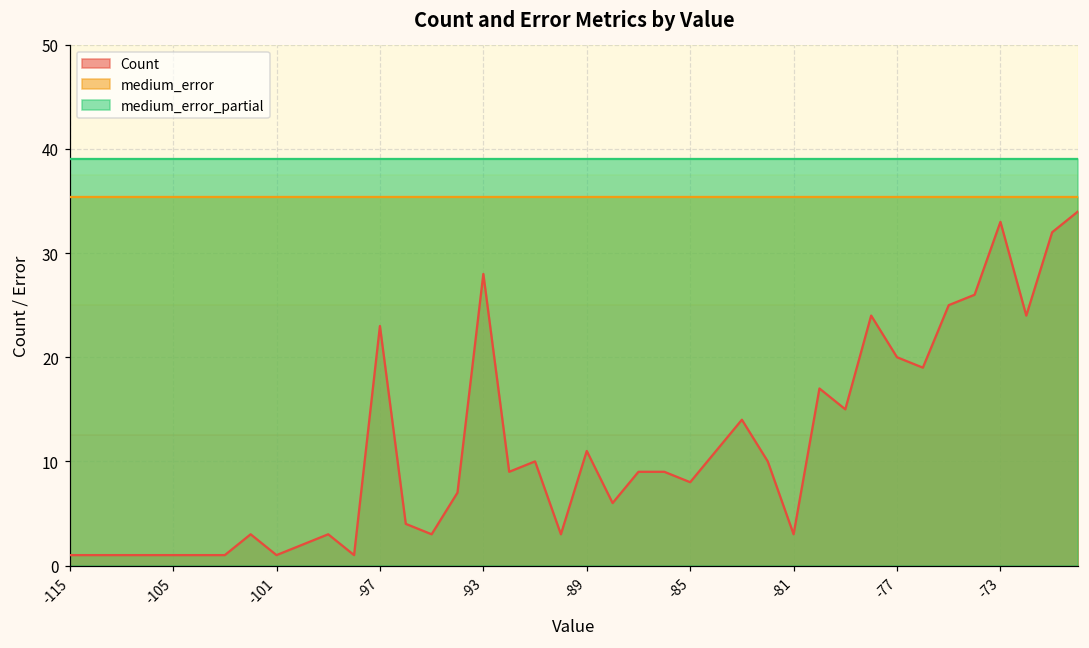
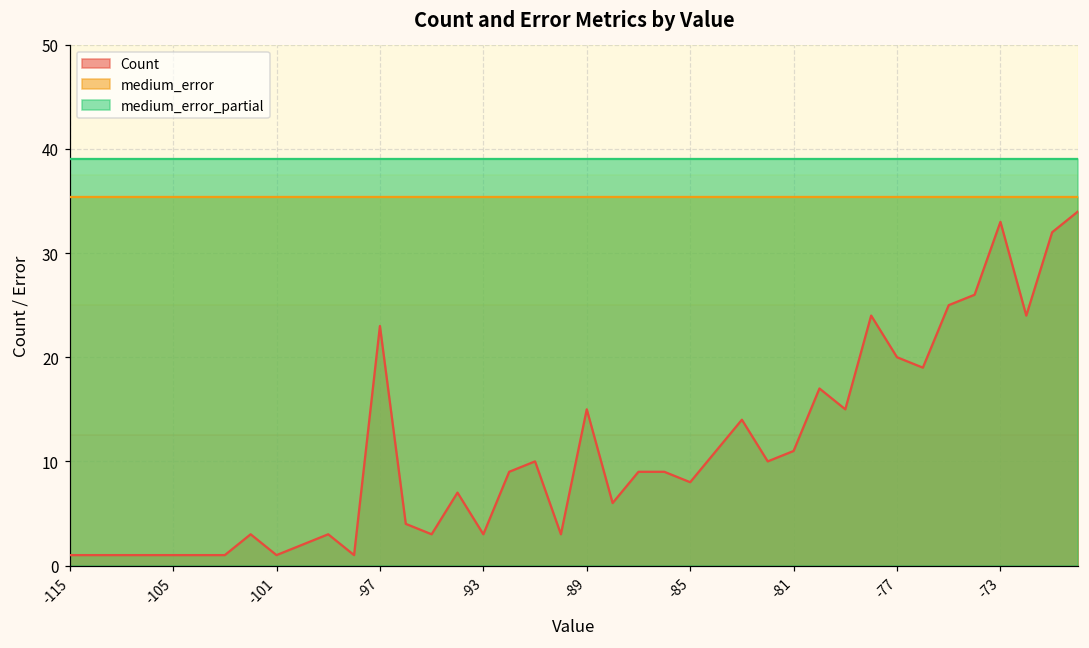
  {
    "Count": {
      "-115": 1,
      "-105": 1,
      "-101": 1,
      "-97": 23,
-     "-93": 28,
-     "-89": 11,
+     "-93": 3,
+     "-89": 15,
      "-85": 8,
-     "-81": 3,
+     "-81": 11,
      "-77": 20,
      "-73": 33
    },
    "medium_error": {
      "-115": 35,
      "-105": 35,
      "-101": 35,
      "-97": 35,
      "-93": 35,
      "-89": 35,
      "-85": 35,
      "-81": 35,
      "-77": 35,
      "-73": 35
    },
    "medium_error_partial": {
      "-115": 39,
      "-105": 39,
      "-101": 39,
      "-97": 39,
      "-93": 39,
      "-89": 39,
      "-85": 39,
      "-81": 39,
      "-77": 39,
      "-73": 39
    }
  }
